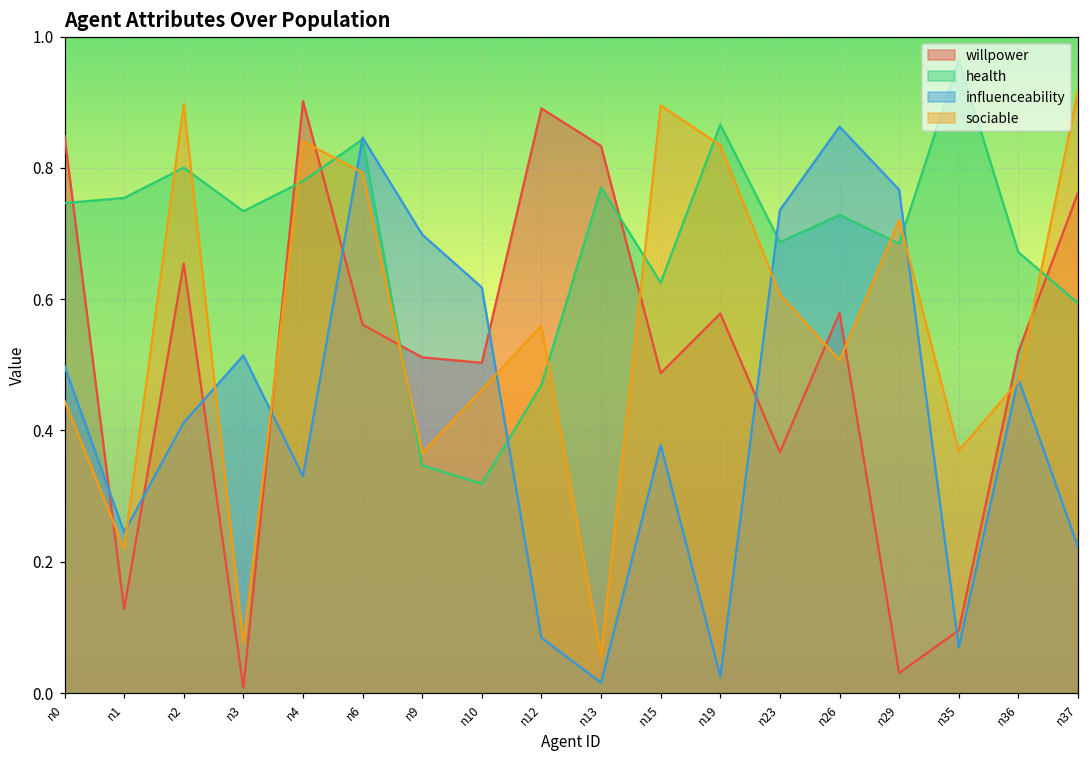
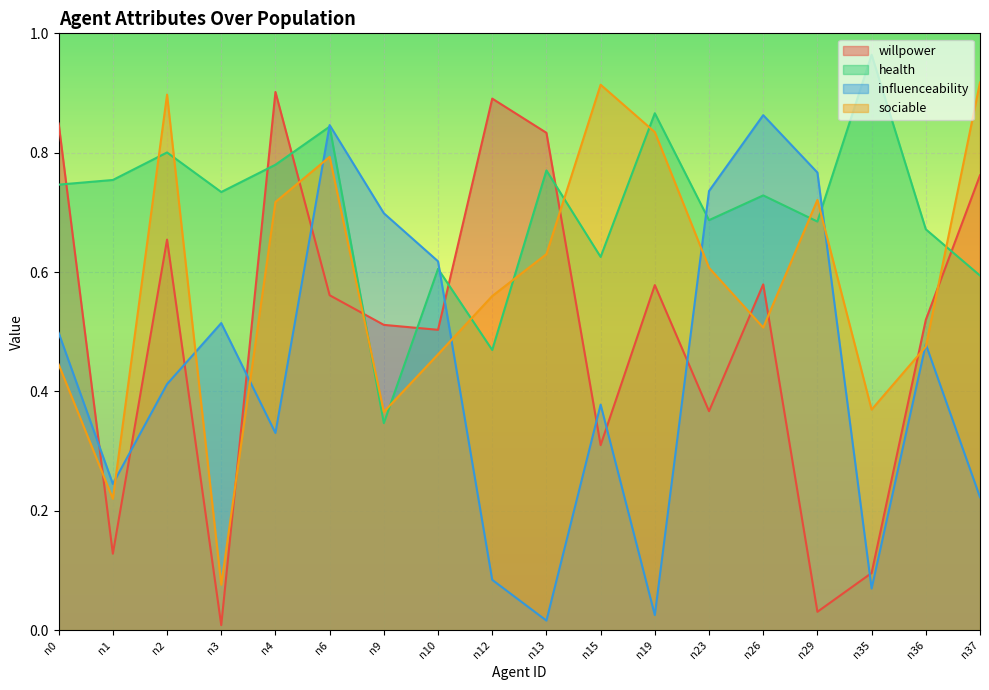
  {
    "willpower": {
      "n0": 0.85,
      "n1": 0.13,
      "n2": 0.65,
      "n3": 0.01,
      "n4": 0.90,
      "n6": 0.56,
      "n9": 0.51,
      "n10": 0.50,
      "n12": 0.89,
      "n13": 0.83,
-     "n15": 0.49,
+     "n15": 0.31,
      "n19": 0.58,
      "n23": 0.37,
      "n26": 0.58,
      "n29": 0.03,
      "n35": 0.10,
      "n36": 0.52,
      "n37": 0.76
    },
    "health": {
      "n0": 0.75,
      "n1": 0.75,
      "n2": 0.80,
      "n3": 0.73,
      "n4": 0.78,
      "n9": 0.35,
-     "n10": 0.32,
+     "n10": 0.61,
      "n12": 0.47,
      "n13": 0.77,
      "n15": 0.63,
      "n19": 0.87,
      "n23": 0.69,
      "n26": 0.73,
      "n29": 0.68,
      "n36": 0.67,
      "n37": 0.59
    },
    "influenceability": {
      "n0": 0.50,
      "n1": 0.24,
      "n2": 0.41,
      "n3": 0.51,
      "n4": 0.33,
      "n9": 0.70,
      "n10": 0.62,
      "n12": 0.08,
      "n13": 0.02,
      "n15": 0.38,
      "n19": 0.03,
      "n23": 0.74,
      "n26": 0.86,
      "n29": 0.77,
      "n35": 0.07,
      "n37": 0.22
    },
    "sociable": {
      "n0": 0.45,
      "n1": 0.22,
      "n2": 0.90,
      "n3": 0.08,
-     "n4": 0.84,
+     "n4": 0.72,
      "n6": 0.79,
      "n9": 0.37,
      "n10": 0.46,
      "n12": 0.56,
-     "n13": 0.06,
-     "n15": 0.90,
+     "n13": 0.63,
+     "n15": 0.91,
      "n19": 0.83,
      "n23": 0.61,
      "n26": 0.51,
      "n29": 0.72,
      "n35": 0.37,
      "n37": 0.92
    }
  }
